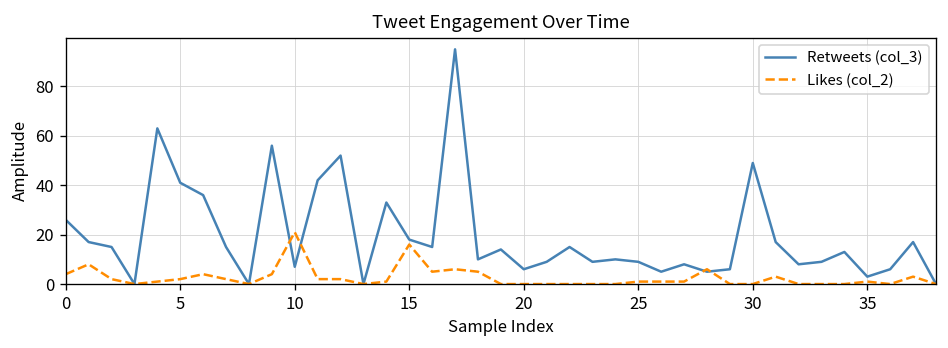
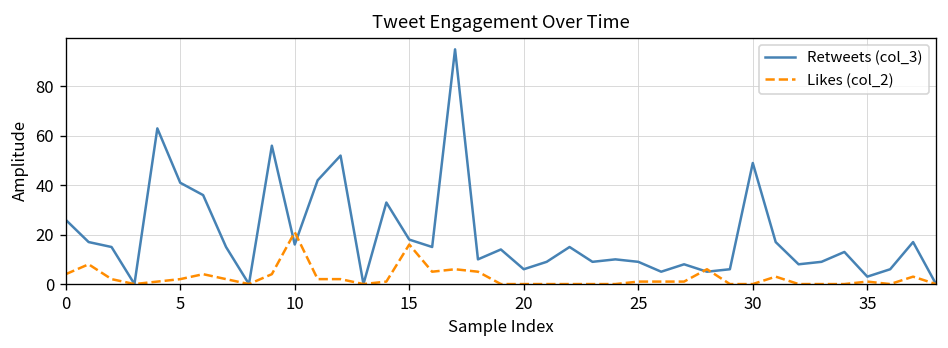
  {
    "Retweets (col_3)": {
      "0": 26,
      "5": 41,
-     "10": 7,
+     "10": 16,
      "15": 18,
      "20": 6,
      "25": 9,
      "30": 49,
      "35": 3
    },
    "Likes (col_2)": {
      "0": 4,
      "5": 2,
      "10": 21,
      "15": 16,
      "20": 0,
      "25": 1,
      "30": 0,
      "35": 1
    }
  }
